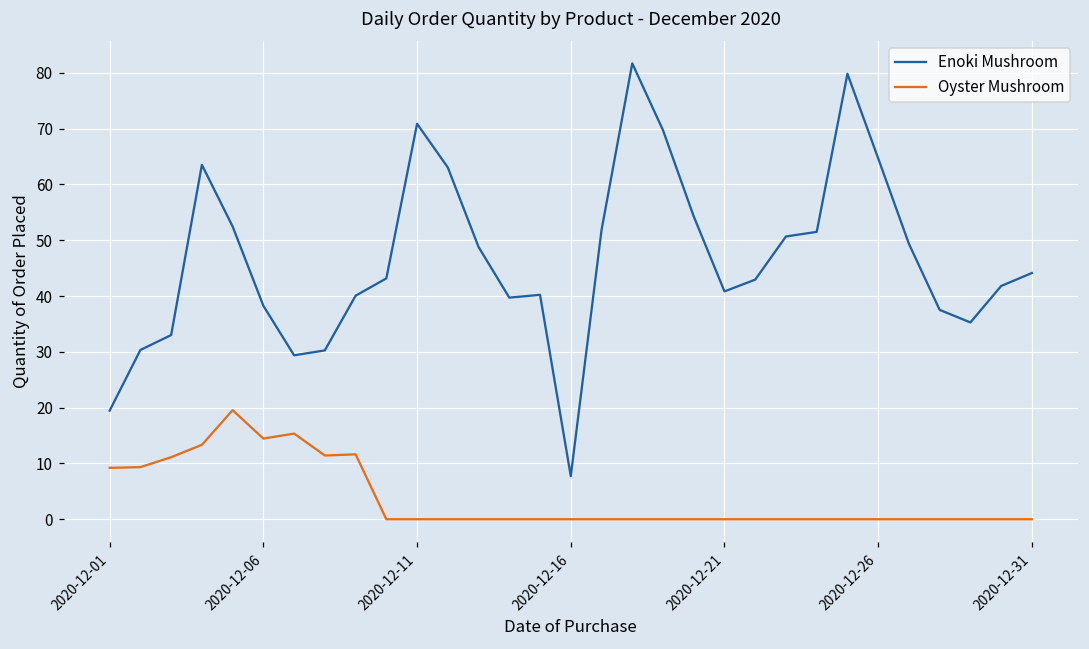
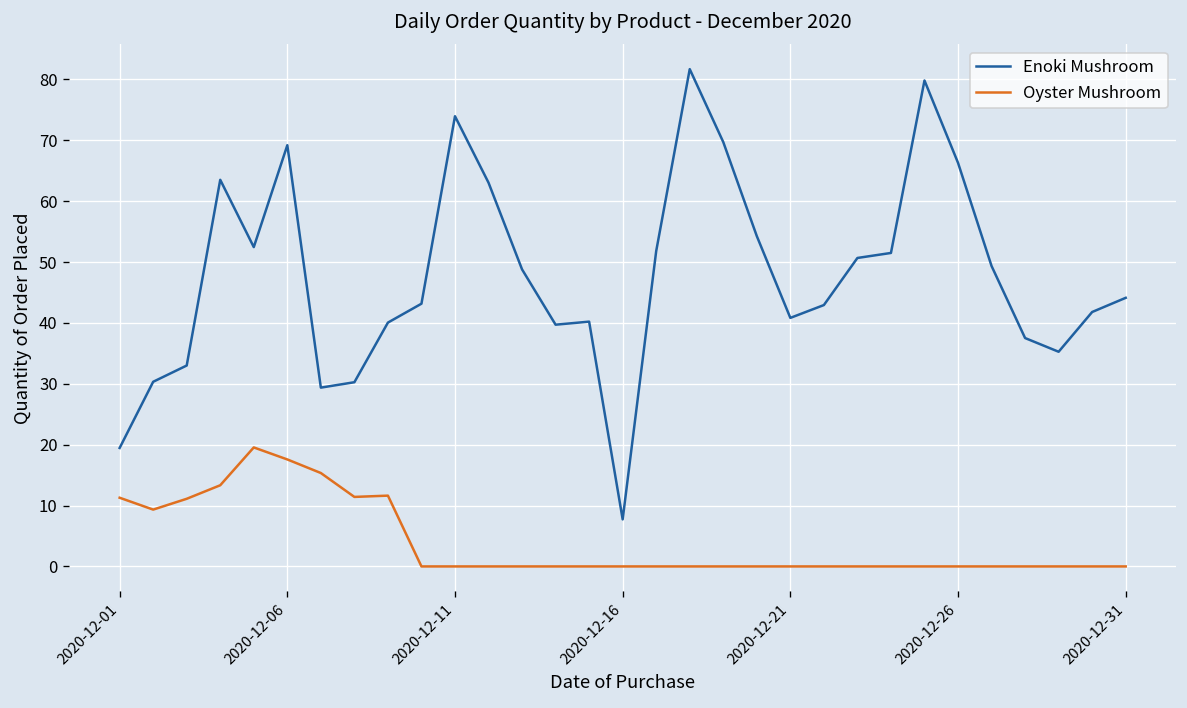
  {
    "Enoki Mushroom": {
      "2020-12-01": 19,
-     "2020-12-06": 38,
-     "2020-12-11": 71,
+     "2020-12-06": 69,
+     "2020-12-11": 74,
      "2020-12-16": 8,
      "2020-12-21": 41,
-     "2020-12-26": 65,
+     "2020-12-26": 66,
      "2020-12-31": 44
    },
    "Oyster Mushroom": {
-     "2020-12-01": 9,
-     "2020-12-06": 14,
+     "2020-12-01": 11,
+     "2020-12-06": 18,
      "2020-12-11": 0,
      "2020-12-16": 0,
      "2020-12-21": 0,
      "2020-12-26": 0,
      "2020-12-31": 0
    }
  }
